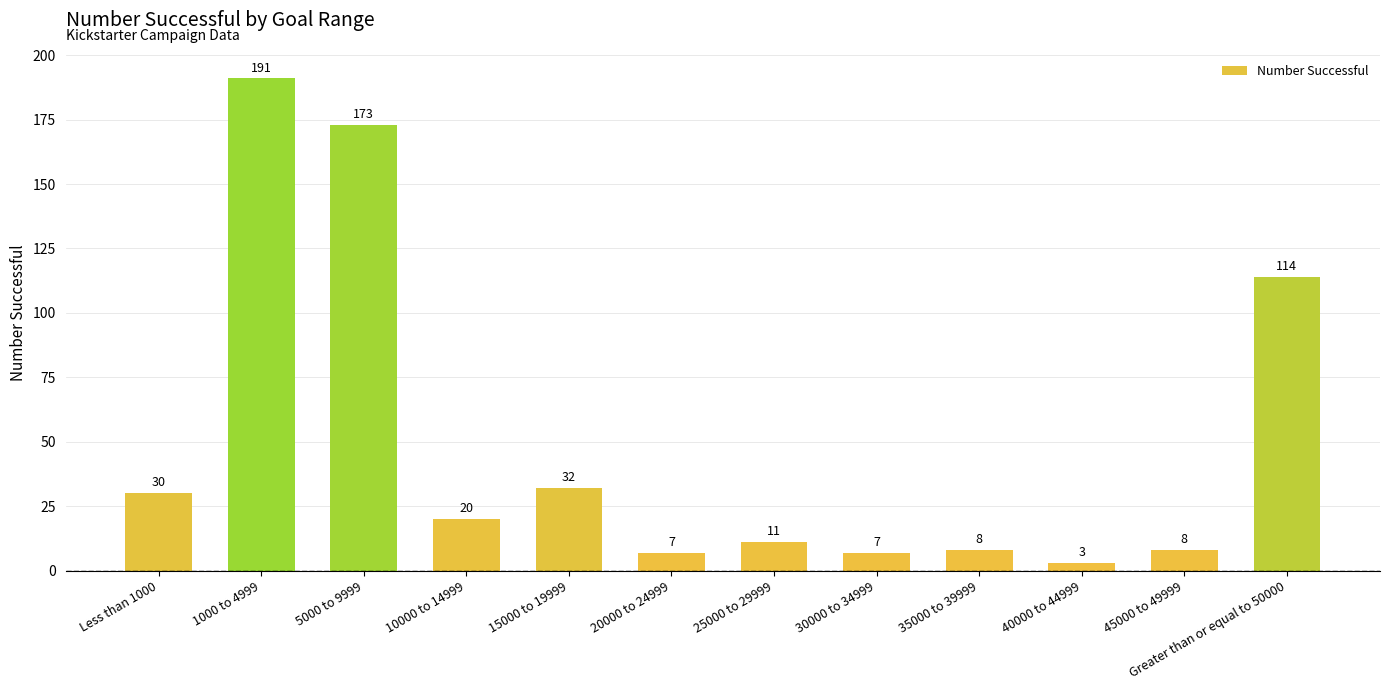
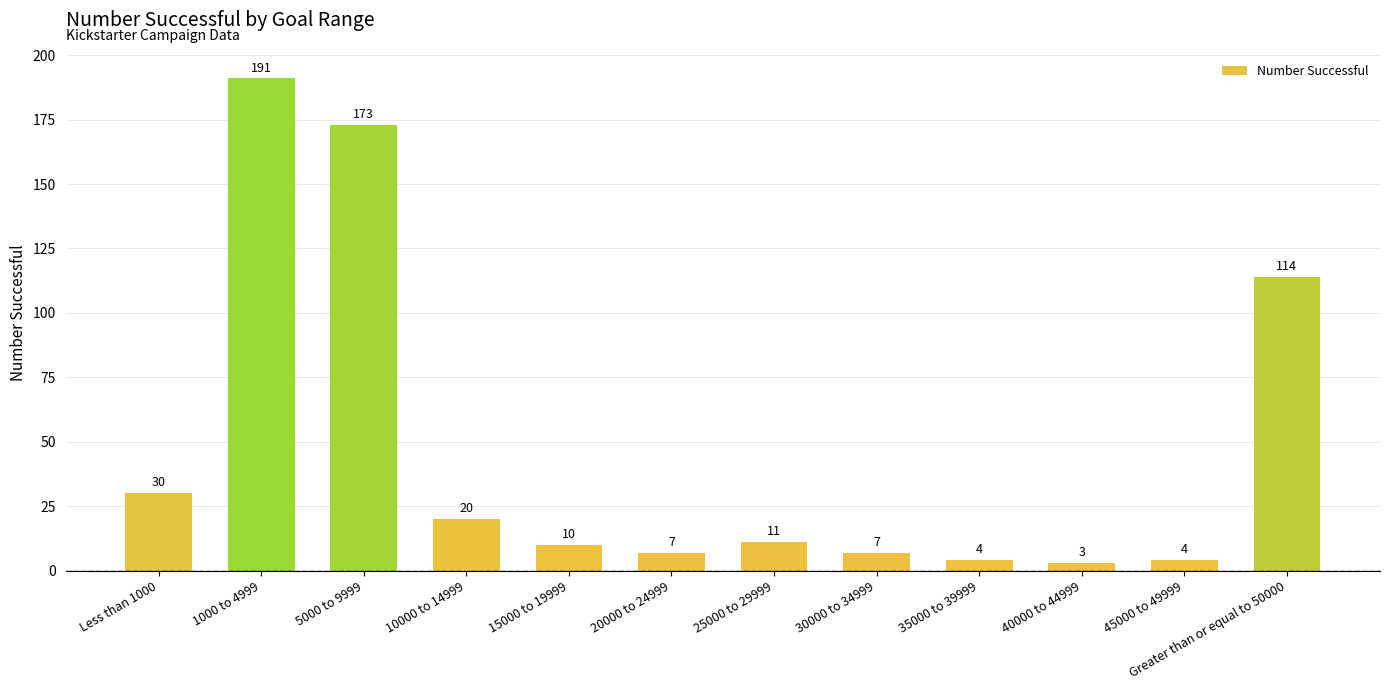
  {
    "Less than 1000": 30,
    "1000 to 4999": 191,
    "5000 to 9999": 173,
    "10000 to 14999": 20,
-   "15000 to 19999": 32,
+   "15000 to 19999": 10,
    "20000 to 24999": 7,
    "25000 to 29999": 11,
    "30000 to 34999": 7,
-   "35000 to 39999": 8,
+   "35000 to 39999": 4,
    "40000 to 44999": 3,
-   "45000 to 49999": 8,
+   "45000 to 49999": 4,
    "Greater than or equal to 50000": 114
  }
